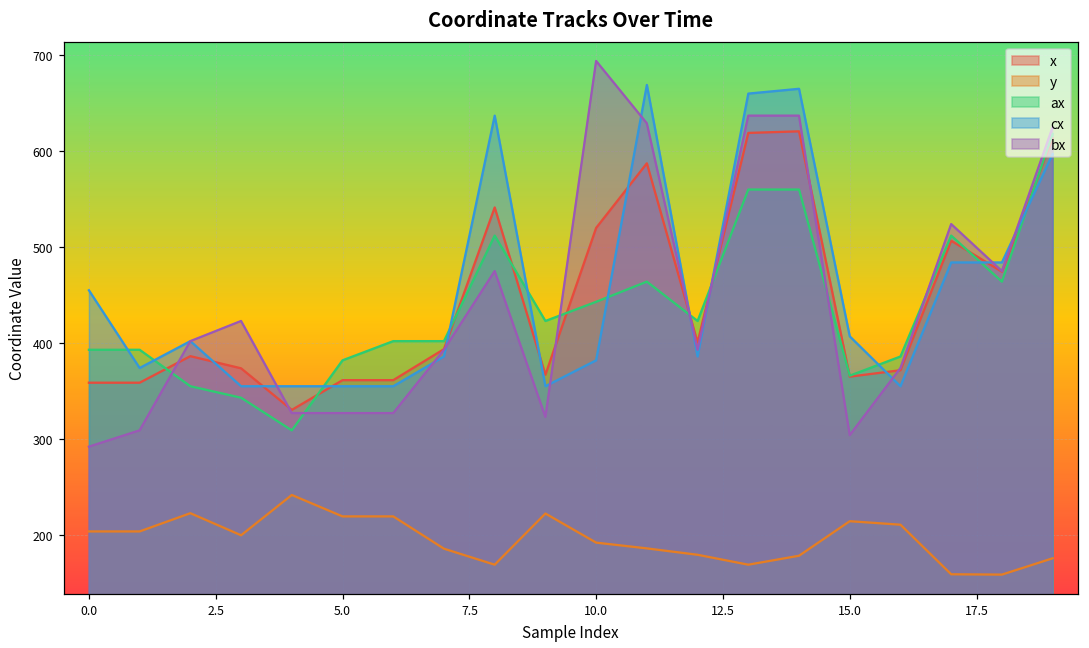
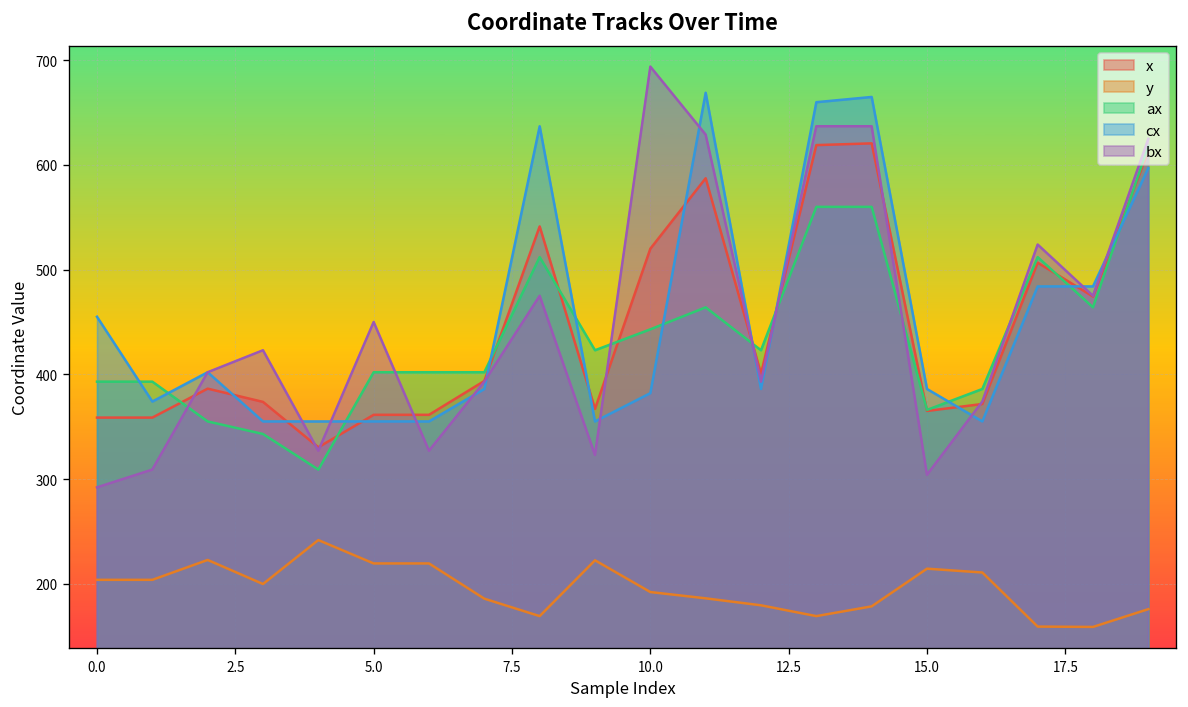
  {
    "ax": {
      "0.0": 390,
-     "5.0": 380,
+     "5.0": 400,
      "10.0": 440
    },
    "cx": {
      "0.0": 460,
      "5.0": 360,
      "10.0": 380,
-     "15.0": 410
+     "15.0": 390
    },
    "bx": {
      "0.0": 290,
-     "5.0": 330,
+     "5.0": 450,
      "10.0": 690,
      "15.0": 300
    }
  }
